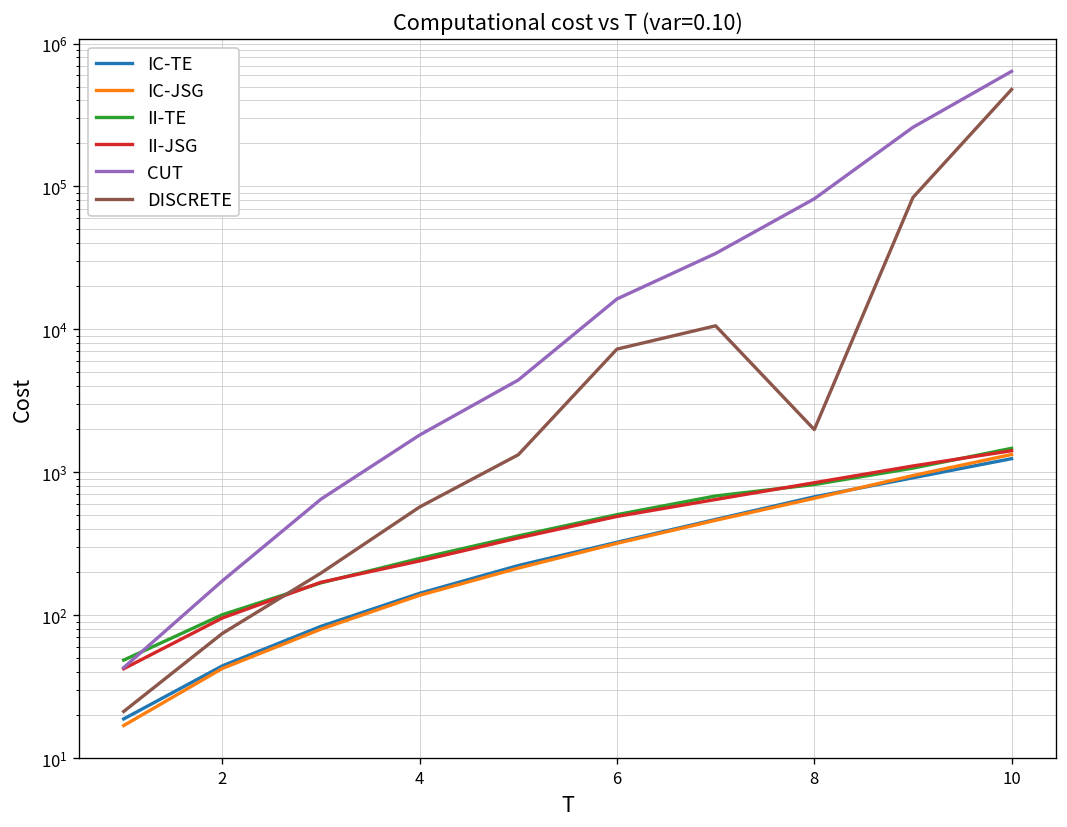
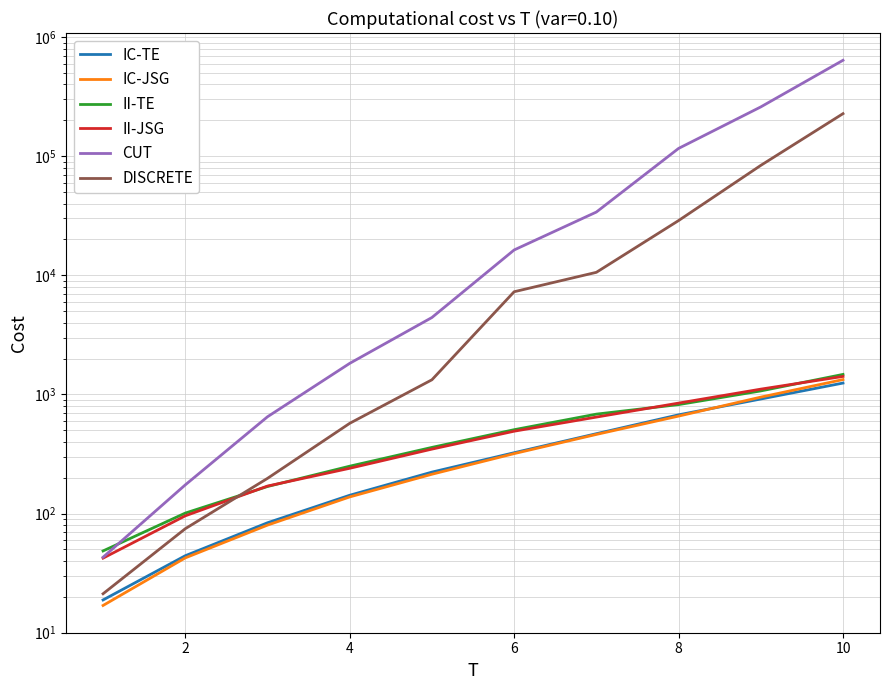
  {
    "IC-TE": {
      "10": 1200
    },
    "IC-JSG": {
      "10": 1300
    },
    "II-TE": {
      "2": 100
    },
    "II-JSG": {
      "2": 100
    },
    "CUT": {
      "2": 170,
      "4": 1800,
      "6": 16000,
-     "8": 80000,
+     "8": 120000,
      "10": 600000
    },
    "DISCRETE": {
      "2": 70,
      "4": 600,
      "6": 7000,
-     "8": 2000,
-     "10": 480000
+     "8": 29000,
+     "10": 230000
    }
  }
